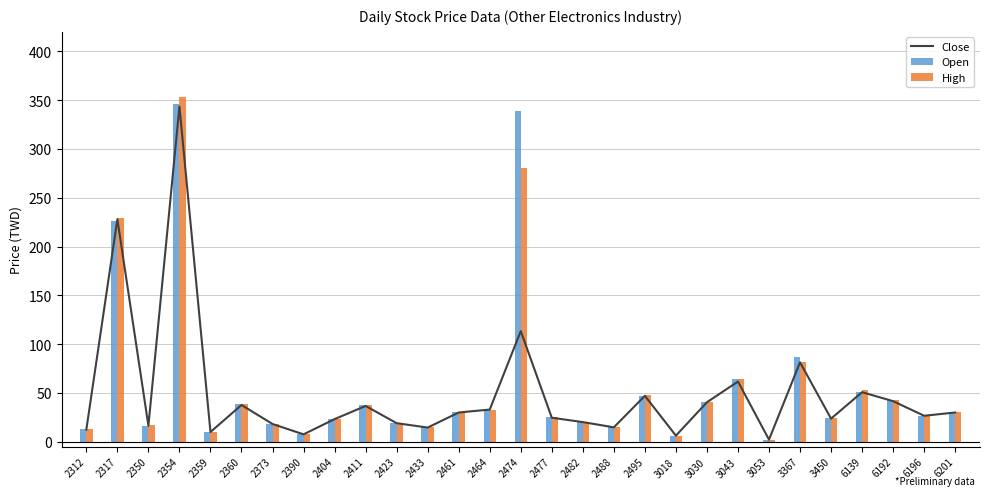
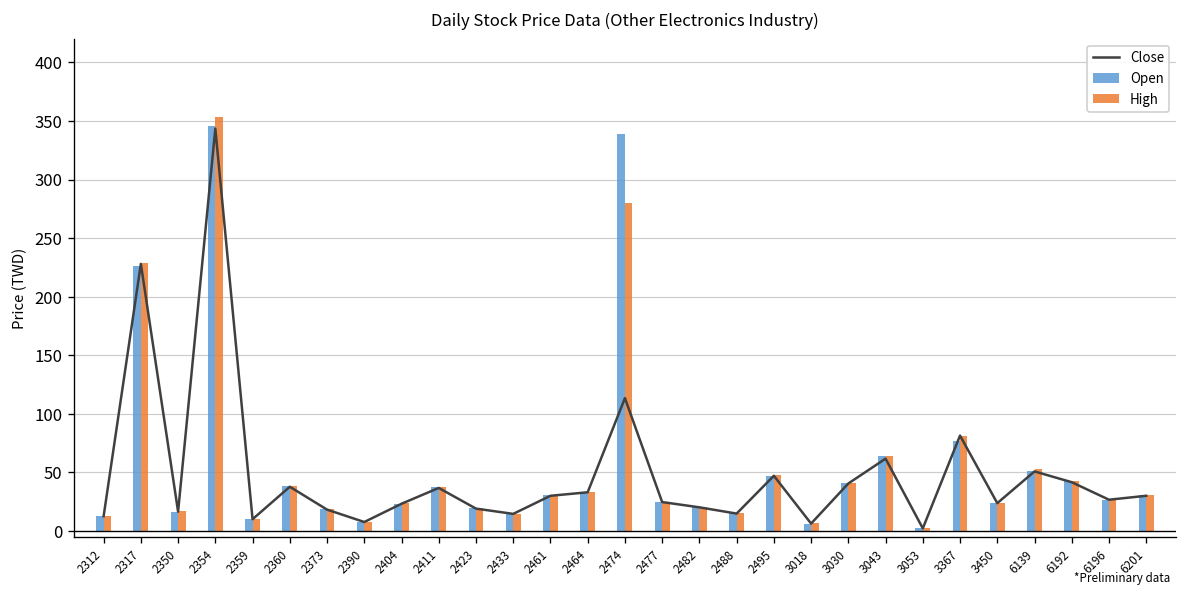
  {
    "Open": {
      "2312": 10,
      "2317": 230,
      "2350": 20,
      "2354": 350,
      "2359": 10,
      "2360": 40,
      "2373": 20,
      "2390": 10,
      "2404": 20,
      "2411": 40,
      "2423": 20,
      "2433": 10,
      "2461": 30,
      "2464": 30,
      "2474": 340,
      "2477": 30,
      "2482": 20,
      "2488": 20,
      "2495": 50,
      "3018": 10,
      "3030": 40,
      "3043": 60,
-     "3367": 90,
+     "3367": 80,
      "3450": 20,
      "6139": 50,
      "6192": 40,
      "6196": 30,
      "6201": 30
    },
    "Close": {
      "2312": 10,
      "2317": 230,
      "2350": 20,
      "2354": 340,
      "2359": 10,
      "2360": 40,
      "2373": 20,
      "2390": 10,
      "2404": 20,
      "2411": 40,
      "2423": 20,
      "2433": 10,
      "2461": 30,
      "2464": 30,
      "2474": 110,
      "2477": 20,
      "2482": 20,
      "2488": 10,
      "2495": 50,
      "3018": 10,
      "3030": 40,
      "3043": 60,
      "3053": 0,
      "3367": 80,
      "3450": 20,
      "6139": 50,
      "6192": 40,
      "6196": 30,
      "6201": 30
    },
    "High": {
      "2312": 10,
      "2317": 230,
      "2350": 20,
      "2354": 350,
      "2359": 10,
      "2360": 40,
      "2373": 20,
      "2390": 10,
      "2404": 20,
      "2411": 40,
      "2423": 20,
      "2433": 10,
      "2461": 30,
      "2464": 30,
      "2474": 280,
      "2477": 30,
      "2482": 20,
      "2488": 20,
      "2495": 50,
      "3018": 10,
      "3030": 40,
      "3043": 60,
      "3367": 80,
      "3450": 20,
      "6139": 50,
      "6192": 40,
      "6196": 30,
      "6201": 30
    }
  }
